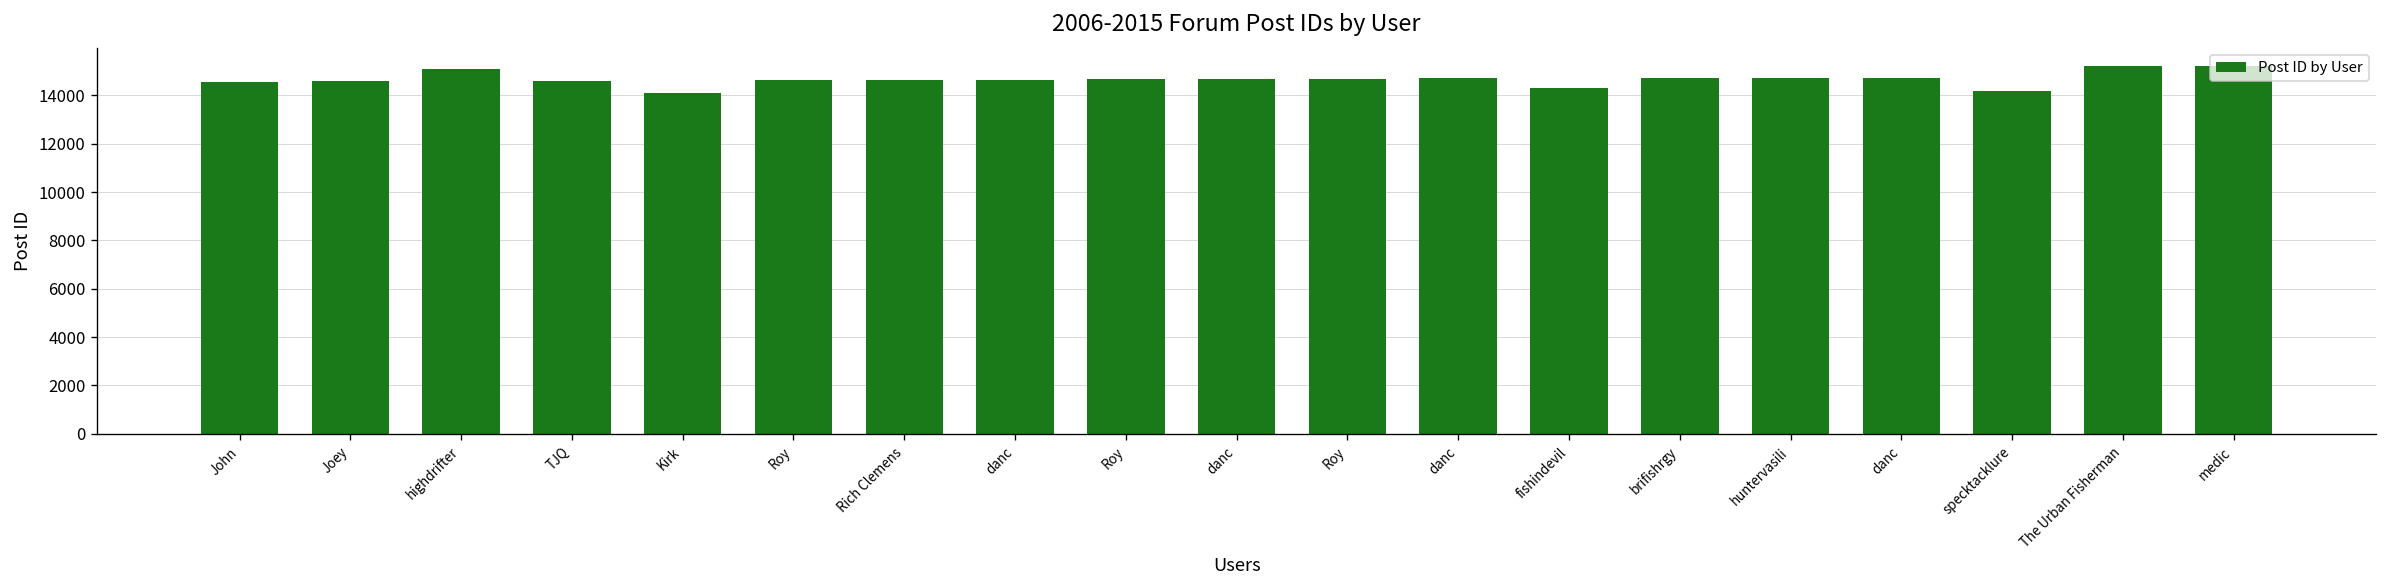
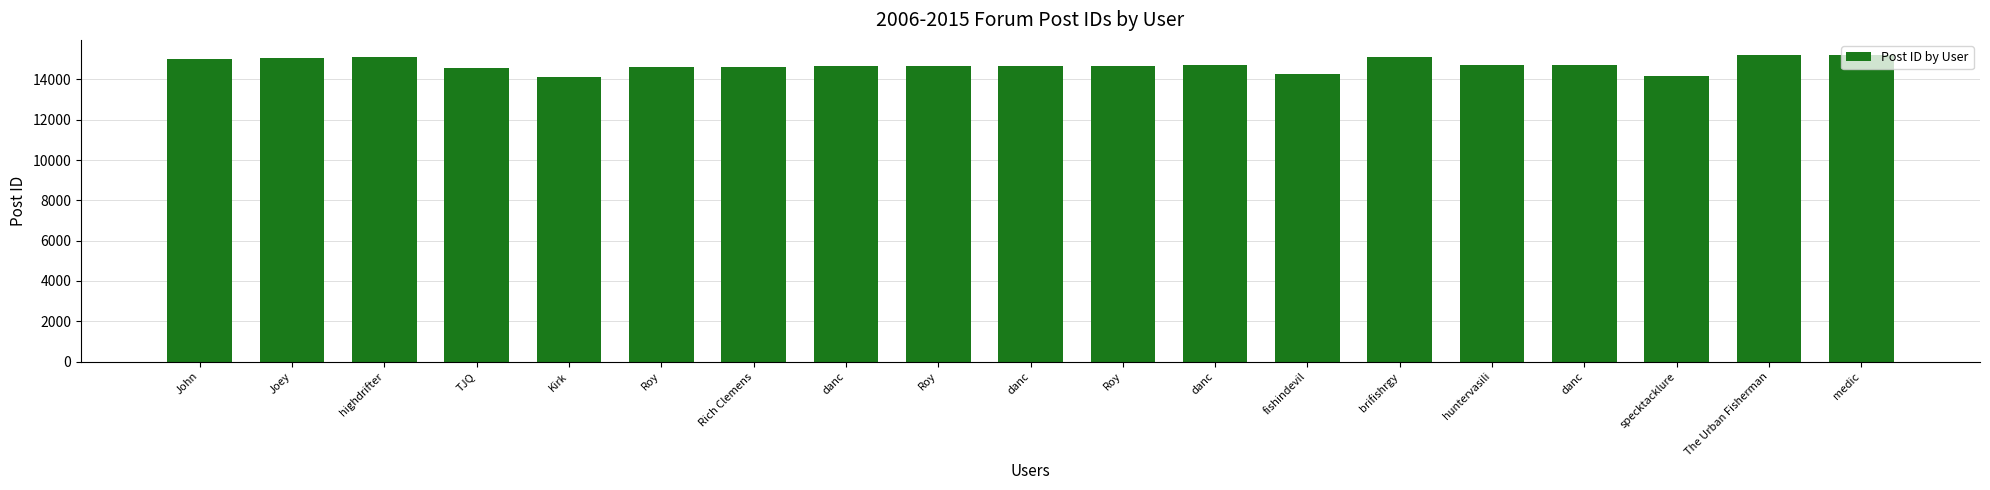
  {
-   "John": 14600,
-   "Joey": 14600,
+   "John": 15000,
+   "Joey": 15000,
    "highdrifter": 15100,
    "TJQ": 14600,
    "Kirk": 14100,
    "Rich Clemens": 14600,
    "fishindevil": 14300,
-   "brifishrgy": 14700,
+   "brifishrgy": 15100,
    "huntervasili": 14700,
    "specktacklure": 14200,
    "The Urban Fisherman": 15200
  }
